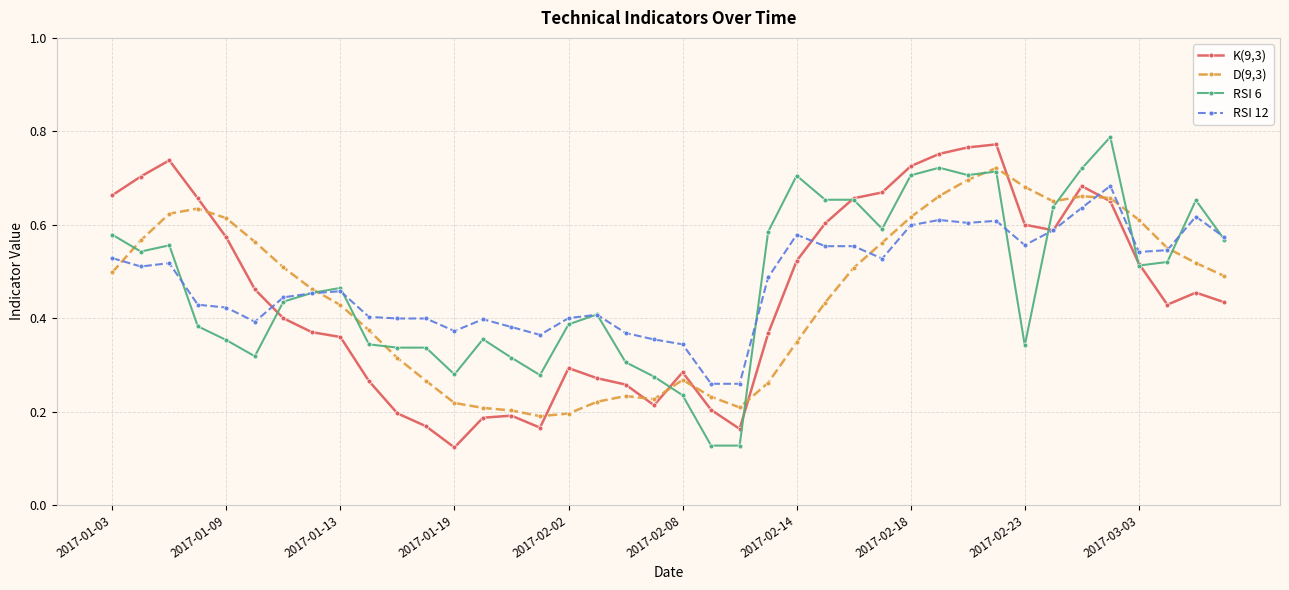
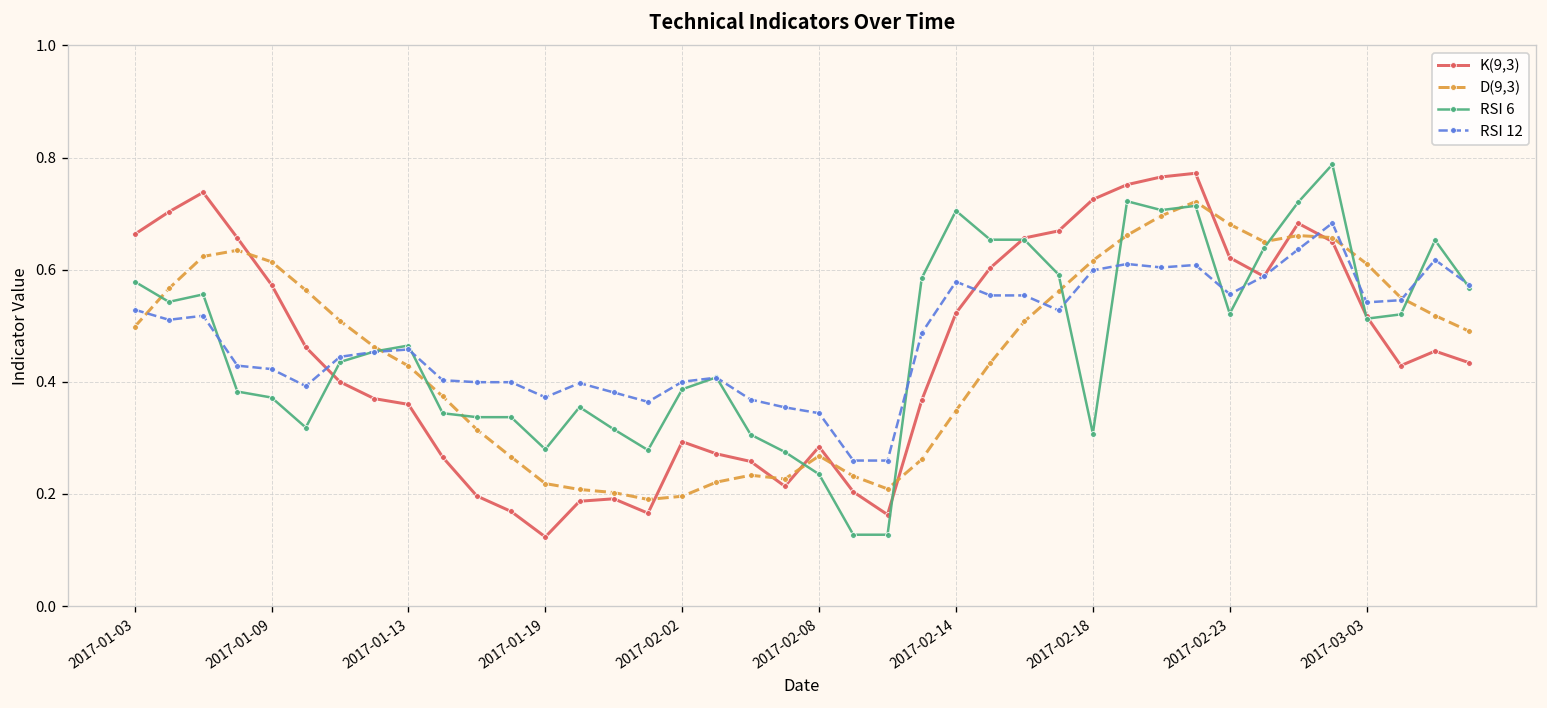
  {
    "K(9,3)": {
      "2017-01-03": 0.66,
      "2017-01-09": 0.57,
      "2017-01-13": 0.36,
      "2017-01-19": 0.12,
      "2017-02-02": 0.29,
      "2017-02-08": 0.28,
      "2017-02-14": 0.52,
      "2017-02-18": 0.73,
-     "2017-02-23": 0.60
+     "2017-02-23": 0.62
    },
    "D(9,3)": {
      "2017-01-03": 0.50,
      "2017-01-09": 0.61,
      "2017-01-13": 0.43,
      "2017-01-19": 0.22,
      "2017-02-02": 0.20,
      "2017-02-08": 0.27,
      "2017-02-14": 0.35,
      "2017-02-18": 0.62,
      "2017-02-23": 0.68,
      "2017-03-03": 0.61
    },
    "RSI 6": {
      "2017-01-03": 0.58,
-     "2017-01-09": 0.35,
+     "2017-01-09": 0.37,
      "2017-01-13": 0.46,
      "2017-01-19": 0.28,
      "2017-02-02": 0.39,
      "2017-02-08": 0.24,
      "2017-02-14": 0.71,
-     "2017-02-18": 0.71,
-     "2017-02-23": 0.34
+     "2017-02-18": 0.31,
+     "2017-02-23": 0.52
    },
    "RSI 12": {
      "2017-01-03": 0.53,
      "2017-01-09": 0.42,
      "2017-01-13": 0.46,
      "2017-01-19": 0.37,
      "2017-02-02": 0.40,
      "2017-02-08": 0.34,
      "2017-02-14": 0.58,
      "2017-02-18": 0.60,
      "2017-02-23": 0.56,
      "2017-03-03": 0.54
    }
  }
